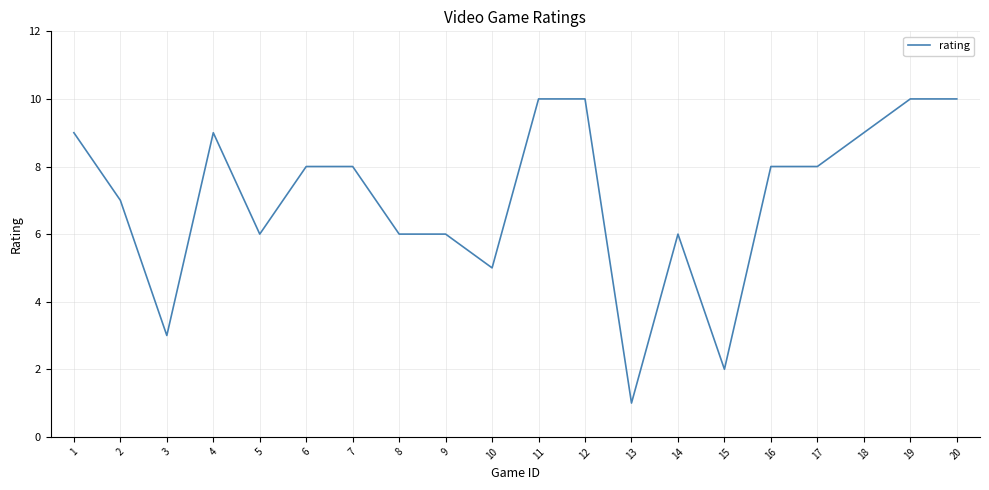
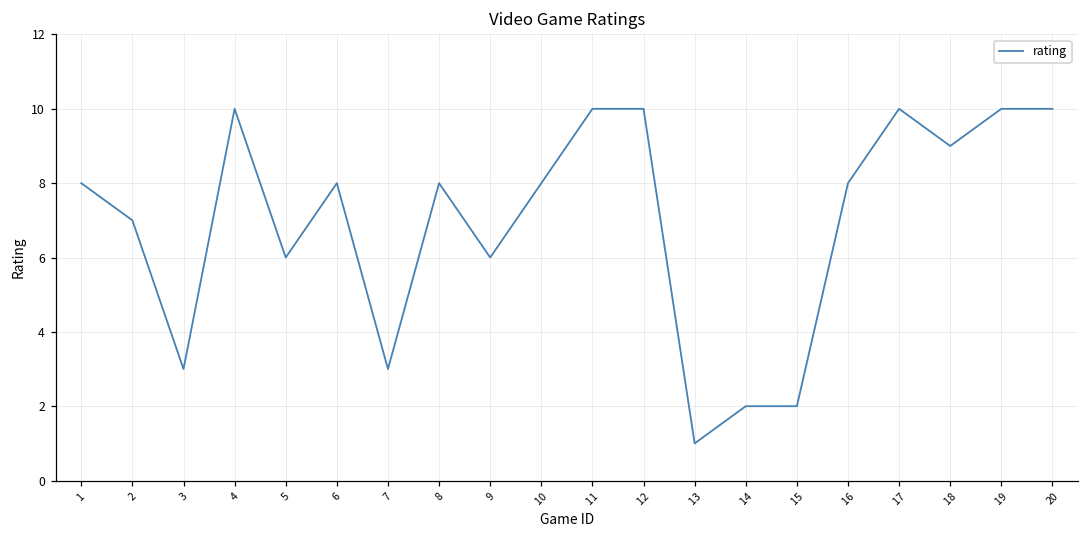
  {
-   "1": 9,
+   "1": 8,
    "2": 7,
    "3": 3,
-   "4": 9,
+   "4": 10,
    "5": 6,
    "6": 8,
-   "7": 8,
-   "8": 6,
+   "7": 3,
+   "8": 8,
    "9": 6,
-   "10": 5,
+   "10": 8,
    "11": 10,
    "12": 10,
    "13": 1,
-   "14": 6,
+   "14": 2,
    "15": 2,
    "16": 8,
-   "17": 8,
+   "17": 10,
    "18": 9,
    "19": 10,
    "20": 10
  }
